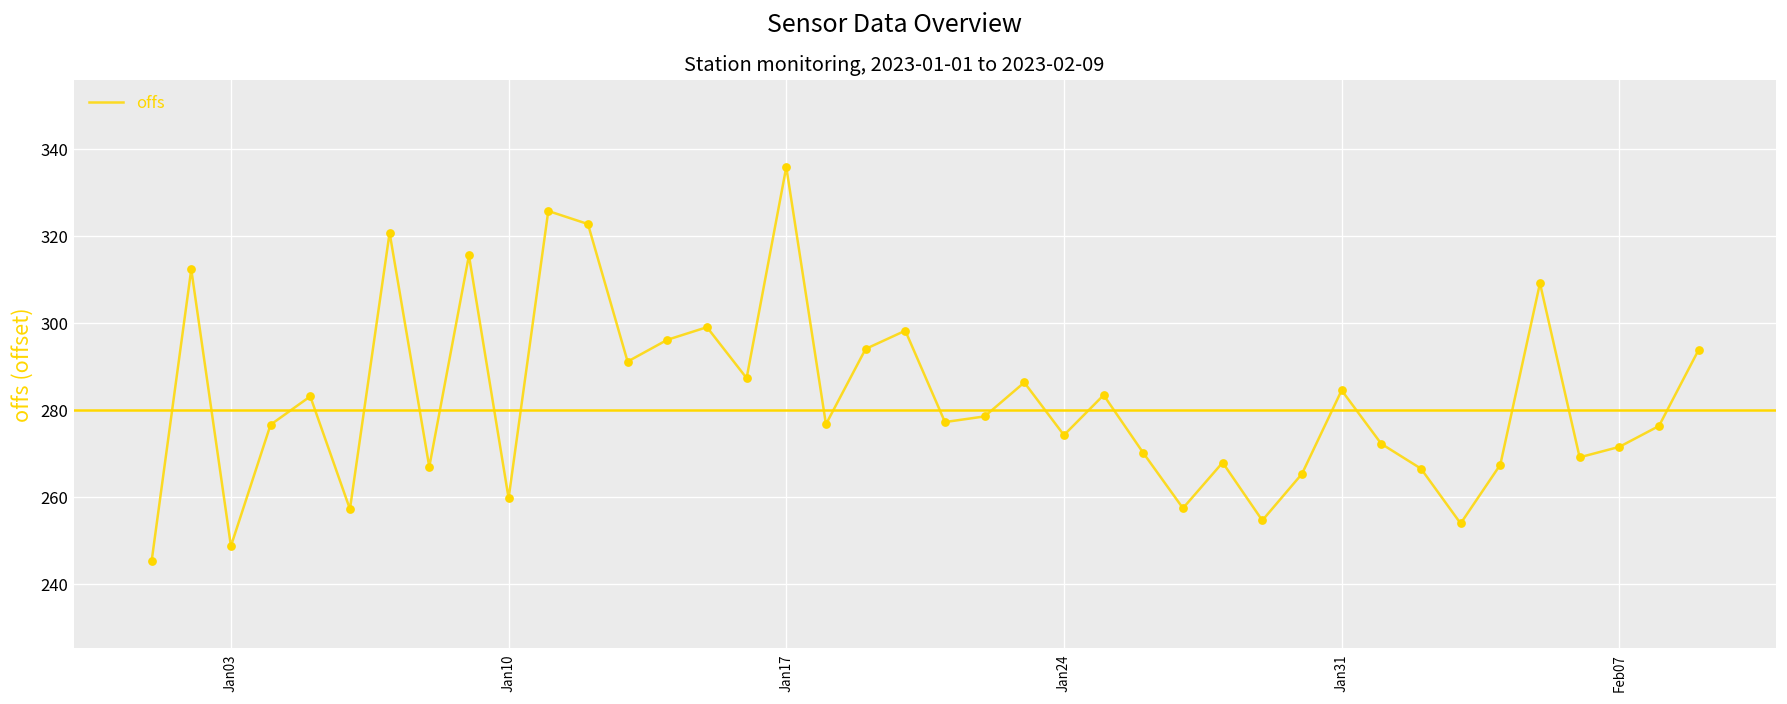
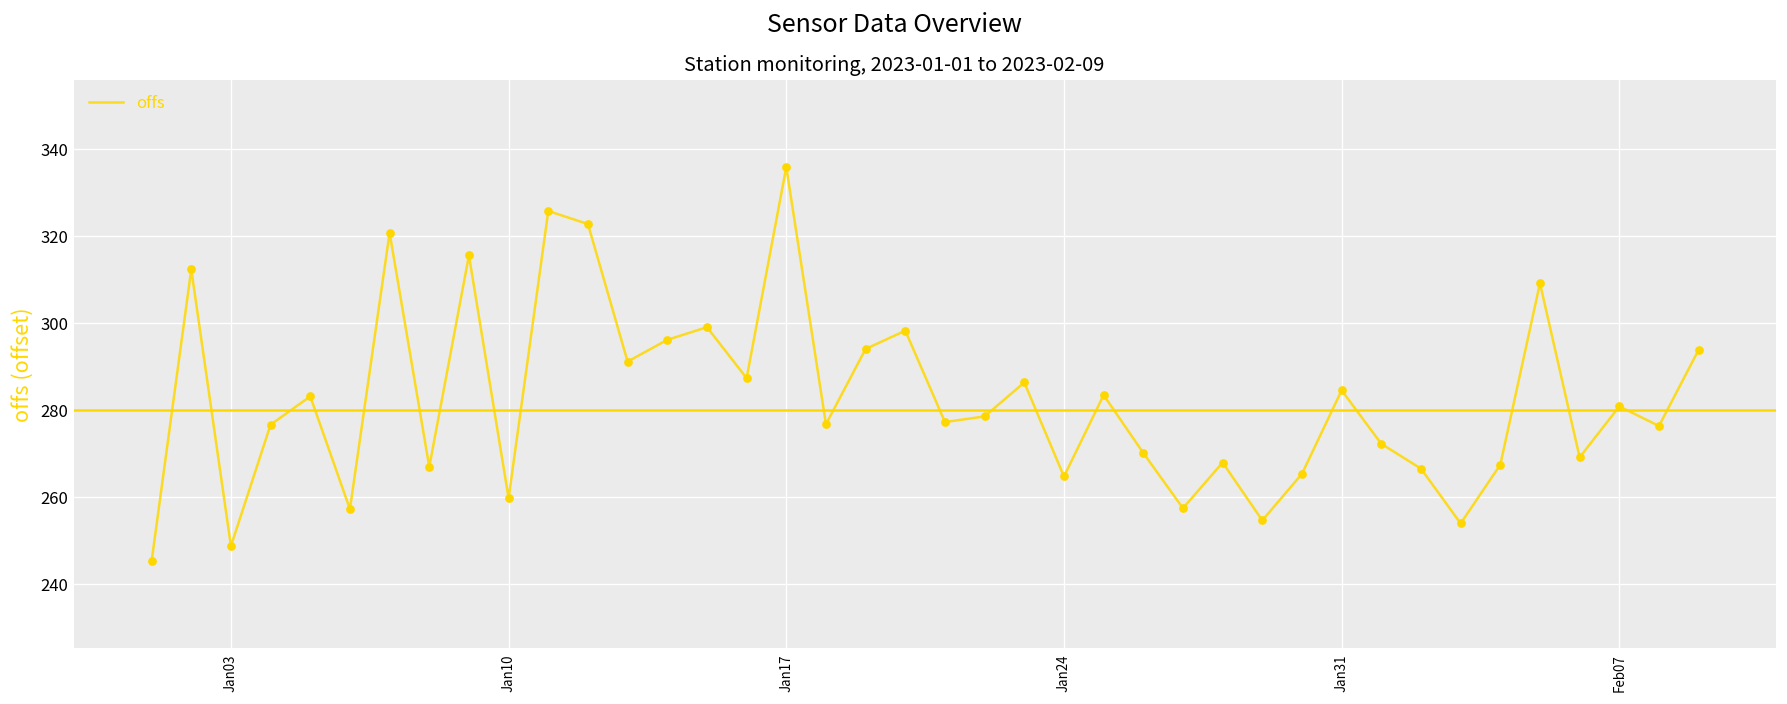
  {
    "Jan03": 249,
    "Jan10": 260,
    "Jan17": 336,
-   "Jan24": 274,
+   "Jan24": 265,
    "Jan31": 285,
-   "Feb07": 272
+   "Feb07": 281
  }
